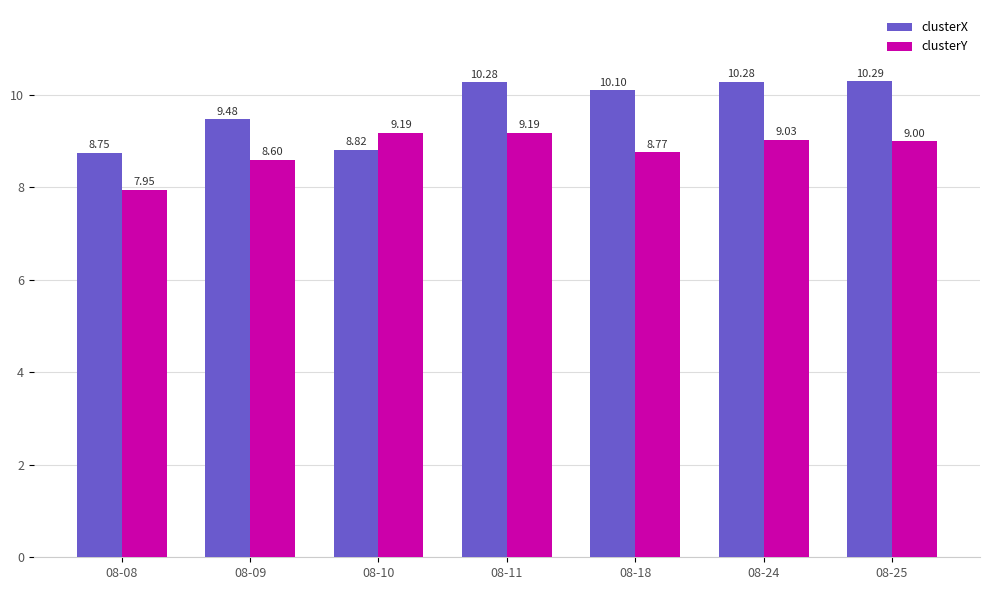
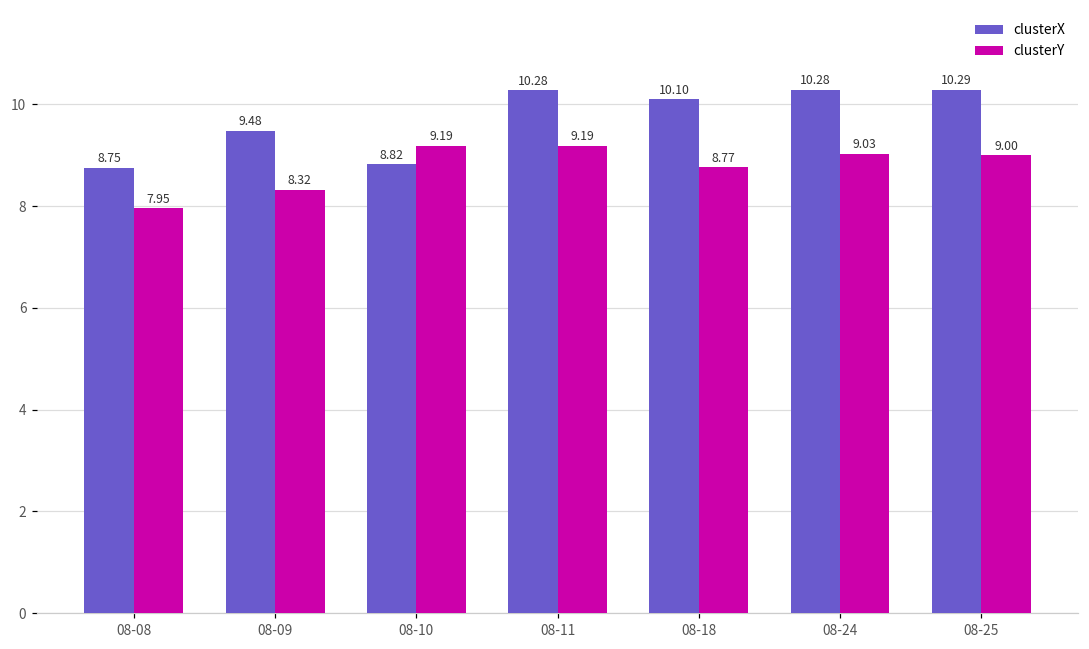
  {
    "clusterX": {
      "08-08": 8.75,
      "08-09": 9.48,
      "08-10": 8.82,
      "08-11": 10.28,
      "08-18": 10.10,
      "08-24": 10.28,
      "08-25": 10.29
    },
    "clusterY": {
      "08-08": 7.95,
-     "08-09": 8.60,
+     "08-09": 8.32,
      "08-10": 9.19,
      "08-11": 9.19,
      "08-18": 8.77,
      "08-24": 9.03,
      "08-25": 9.00
    }
  }
